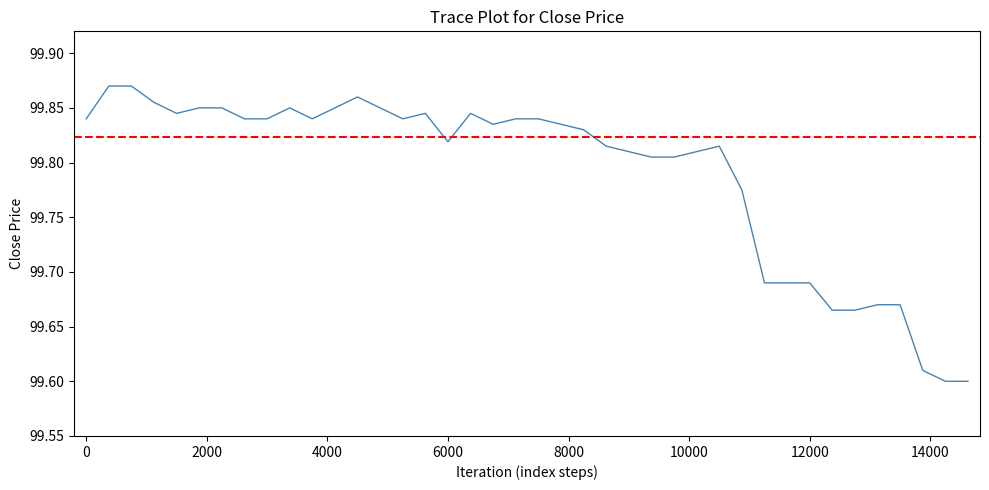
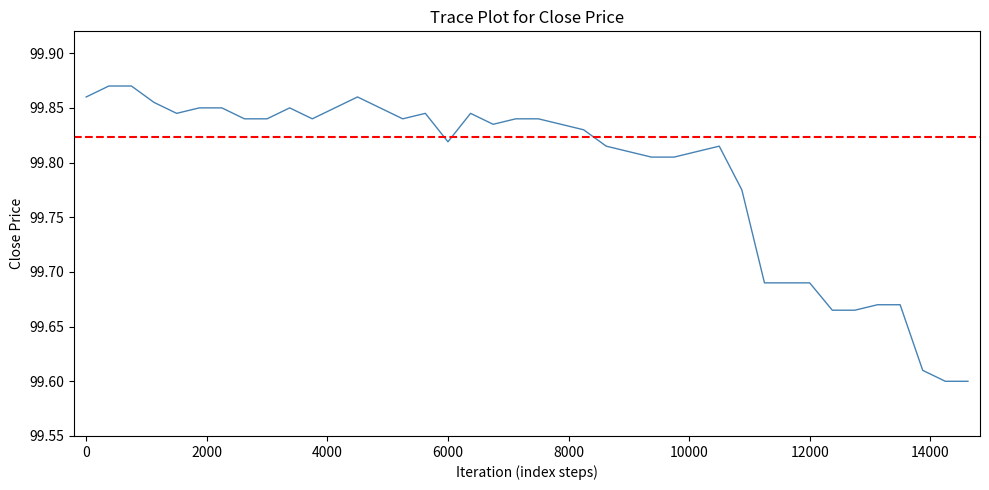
  {
-   "0": 99.84,
+   "0": 99.86,
    "6000": 99.82,
    "12000": 99.69
  }
